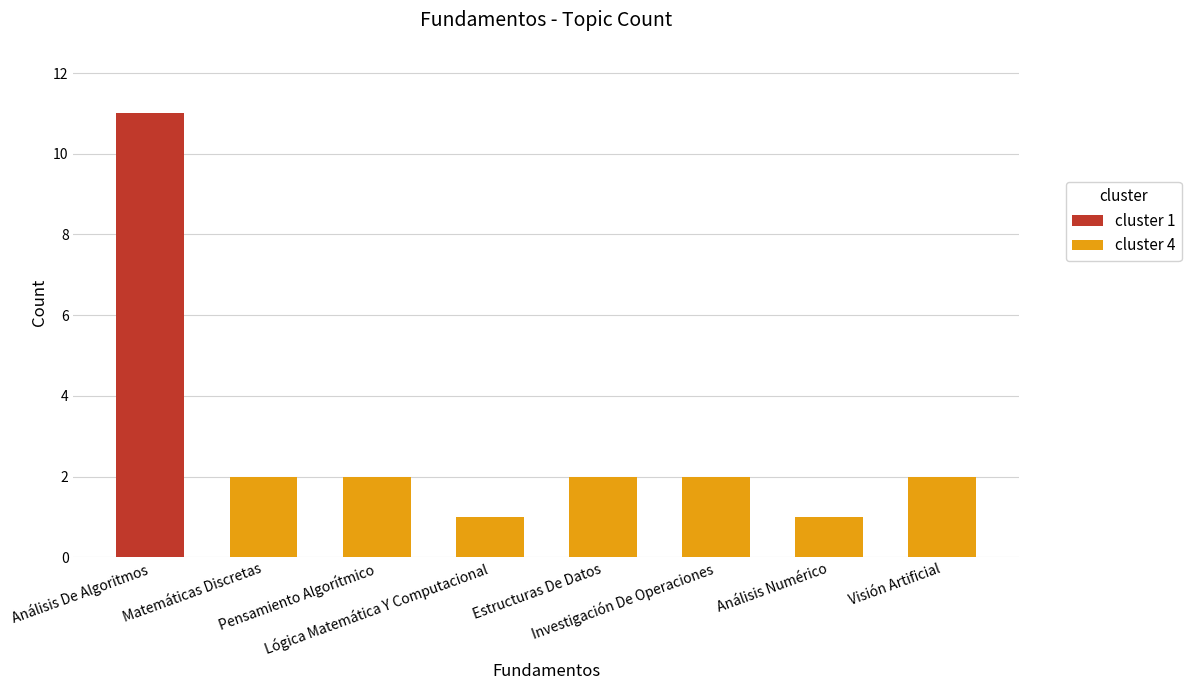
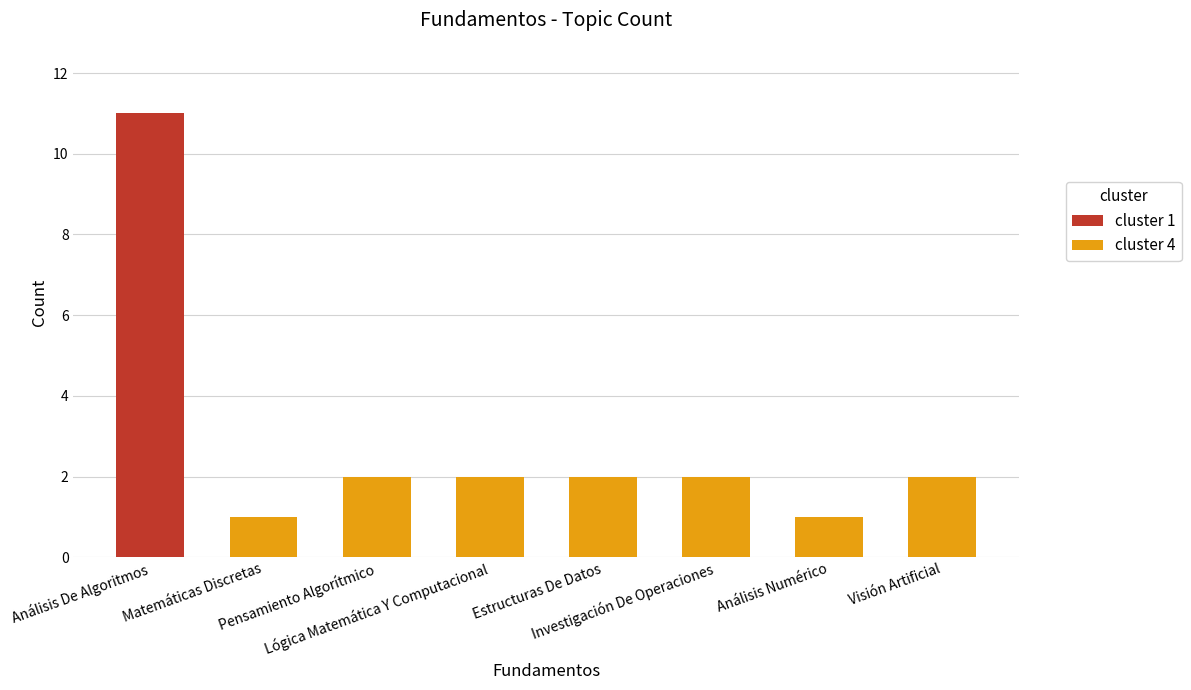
  {
    "cluster 4": {
-     "Matemáticas Discretas": 2,
+     "Matemáticas Discretas": 1,
      "Pensamiento Algorítmico": 2,
-     "Lógica Matemática Y Computacional": 1,
+     "Lógica Matemática Y Computacional": 2,
      "Estructuras De Datos": 2,
      "Investigación De Operaciones": 2,
      "Análisis Numérico": 1,
      "Visión Artificial": 2
    }
  }
